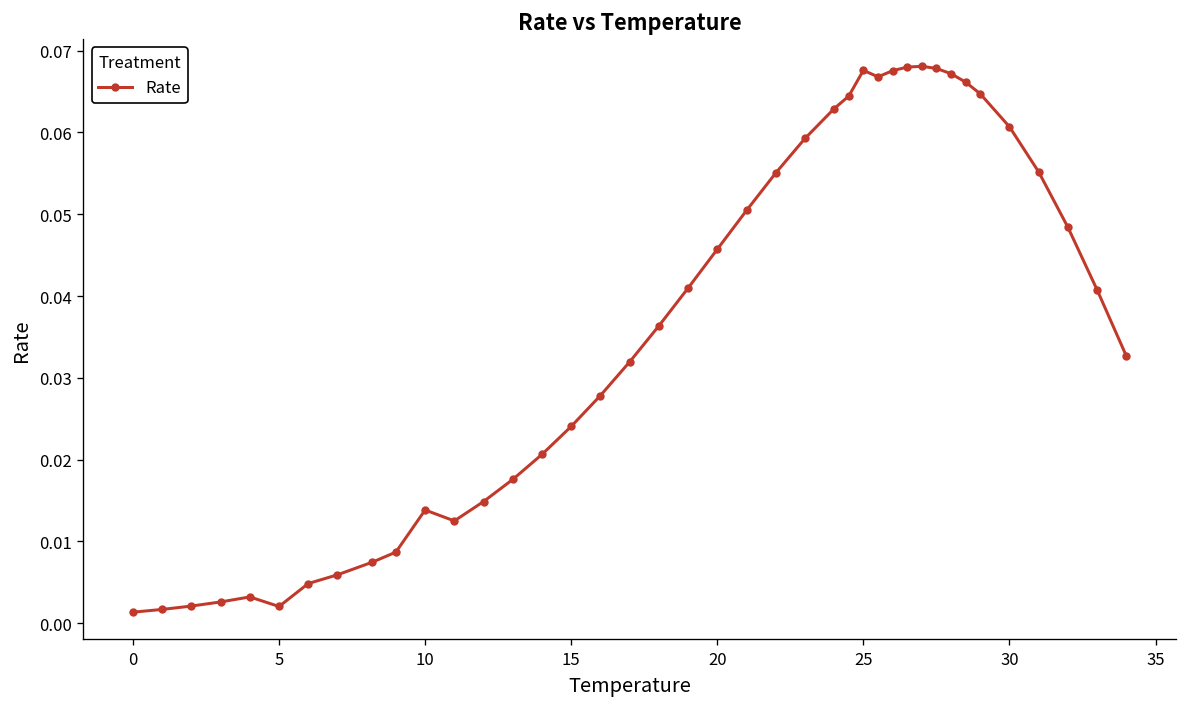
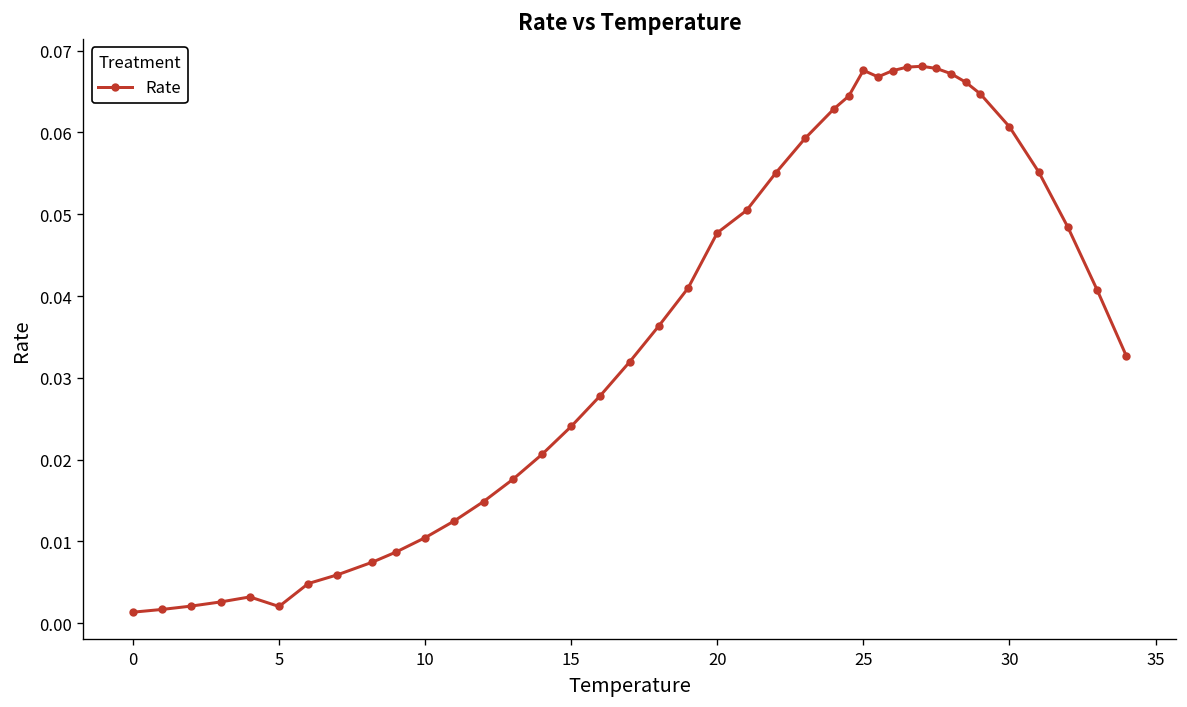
  {
    "0": 0.001,
    "5": 0.002,
-   "10": 0.014,
+   "10": 0.010,
    "15": 0.024,
-   "20": 0.046,
+   "20": 0.048,
    "25": 0.068,
    "30": 0.061
  }
